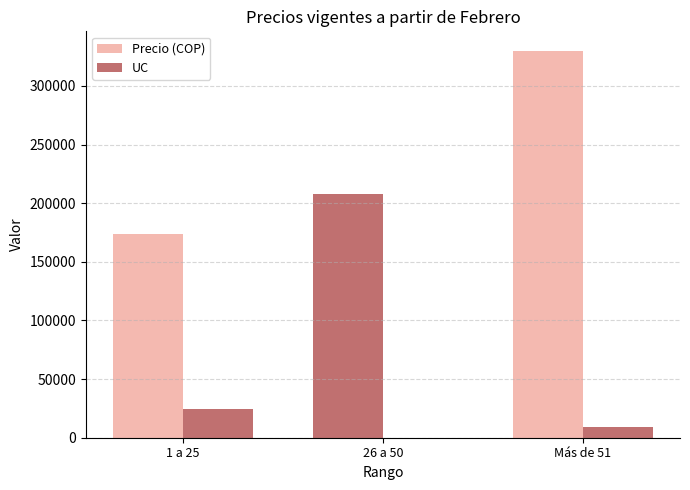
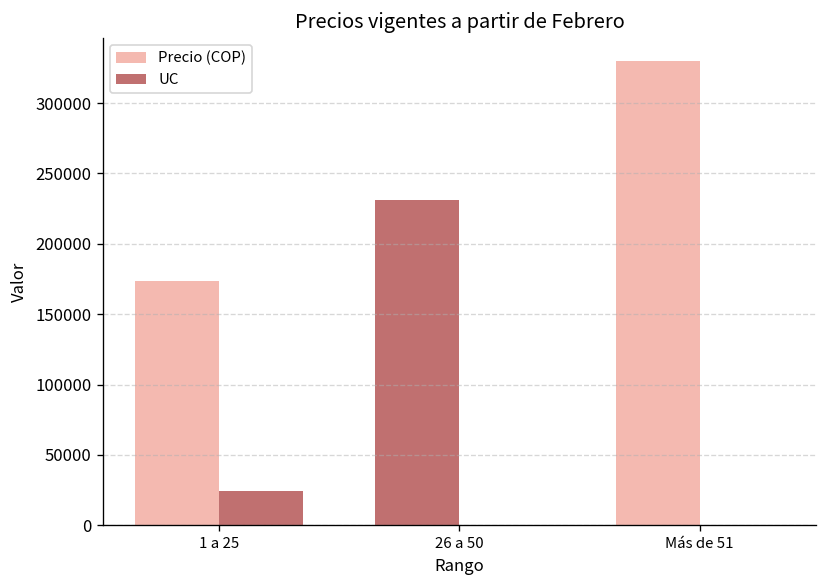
  {
    "Precio (COP)": {
      "1 a 25": 174000,
-     "26 a 50": 208000,
+     "26 a 50": 231000,
      "Más de 51": 330000
    },
    "UC": {
      "1 a 25": 24000,
-     "Más de 51": 9000
+     "Más de 51": 0
    }
  }
